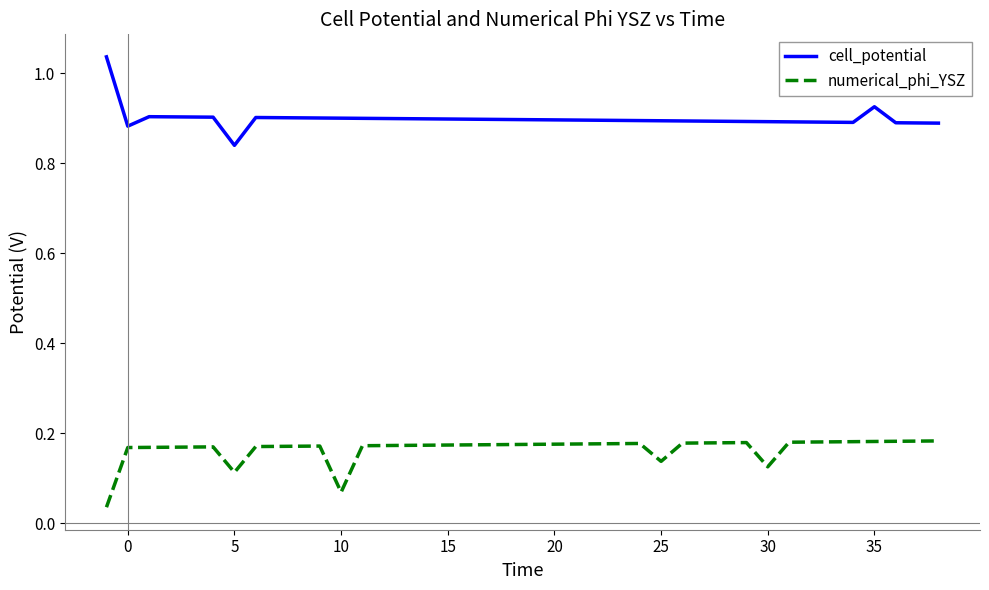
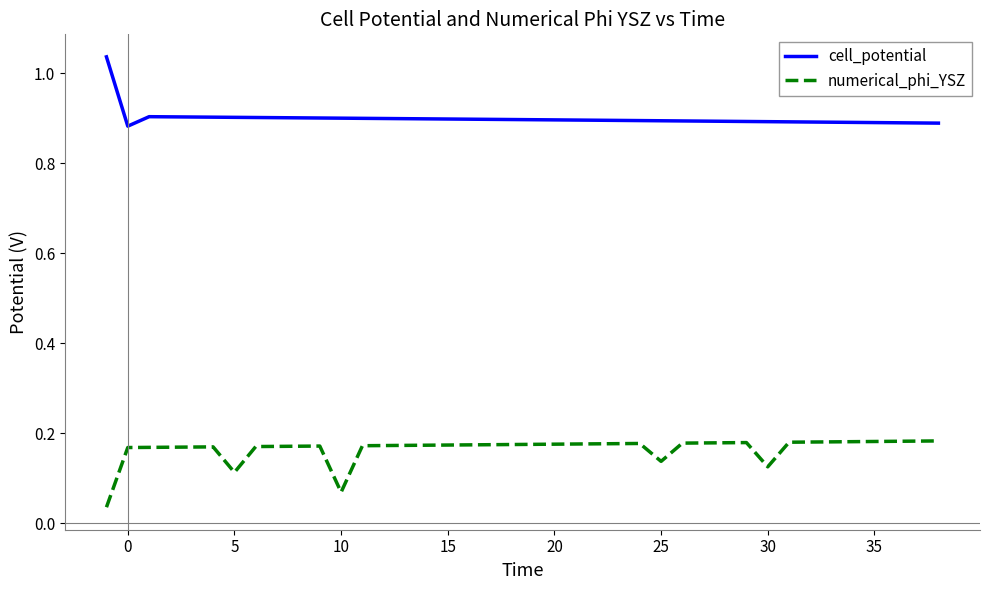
  {
    "cell_potential": {
      "0": 0.88,
-     "5": 0.84,
+     "5": 0.90,
      "10": 0.90,
      "15": 0.90,
      "20": 0.90,
      "25": 0.89,
      "30": 0.89,
-     "35": 0.93
+     "35": 0.89
    },
    "numerical_phi_YSZ": {
      "0": 0.17,
      "5": 0.11,
      "10": 0.07,
      "15": 0.17,
      "20": 0.18,
      "25": 0.14,
      "30": 0.13,
      "35": 0.18
    }
  }
